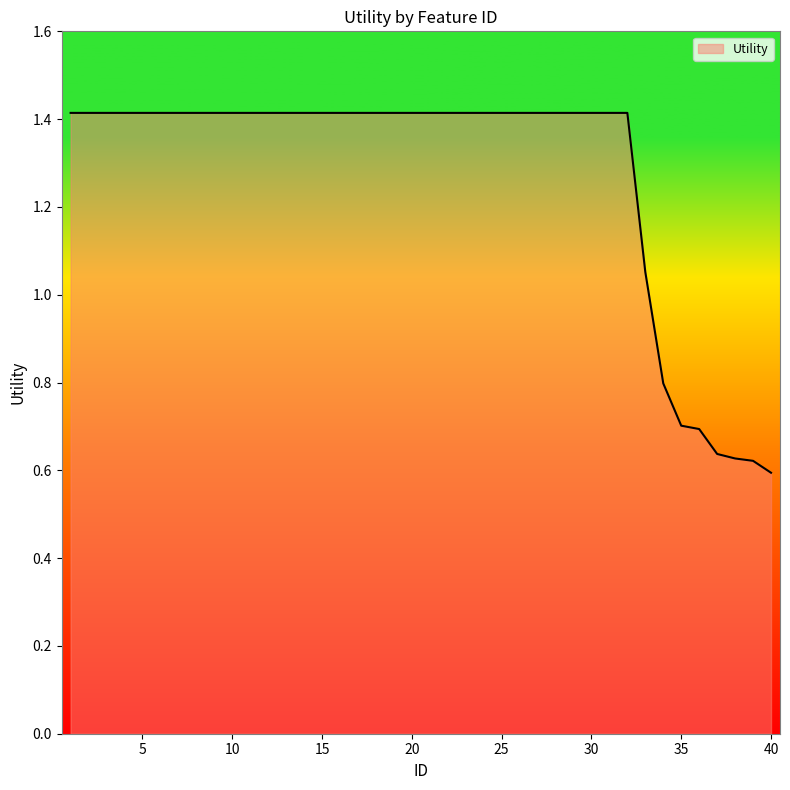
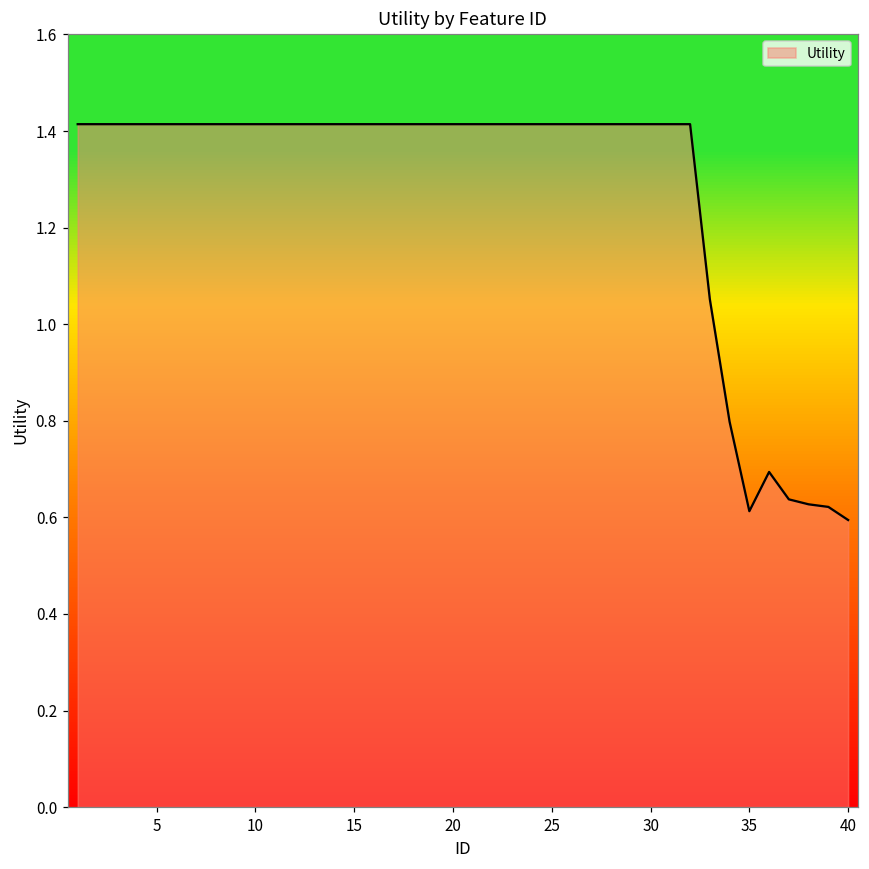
  {
    "5": 1.41,
    "10": 1.41,
    "15": 1.41,
    "20": 1.41,
    "25": 1.41,
    "30": 1.41,
-   "35": 0.70,
+   "35": 0.61,
    "40": 0.59
  }
